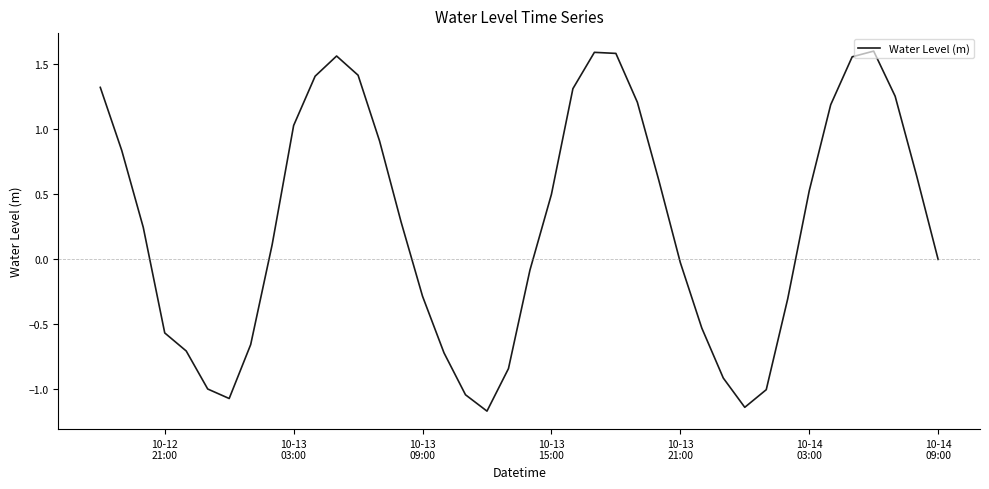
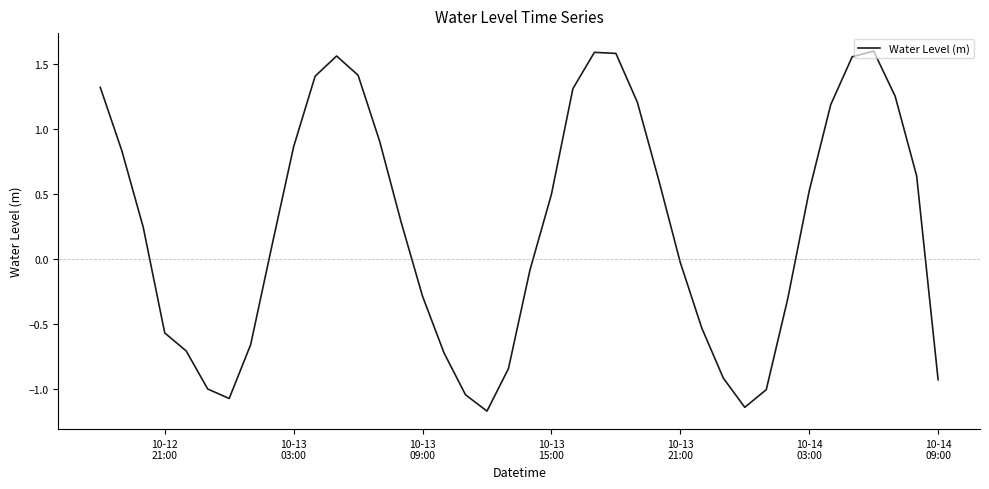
  {
    "10-12 21:00": -0.57,
-   "10-13 03:00": 1.03,
+   "10-13 03:00": 0.86,
    "10-13 09:00": -0.29,
    "10-13 15:00": 0.50,
    "10-13 21:00": -0.03,
    "10-14 03:00": 0.52,
-   "10-14 09:00": 0.00
+   "10-14 09:00": -0.93
  }
